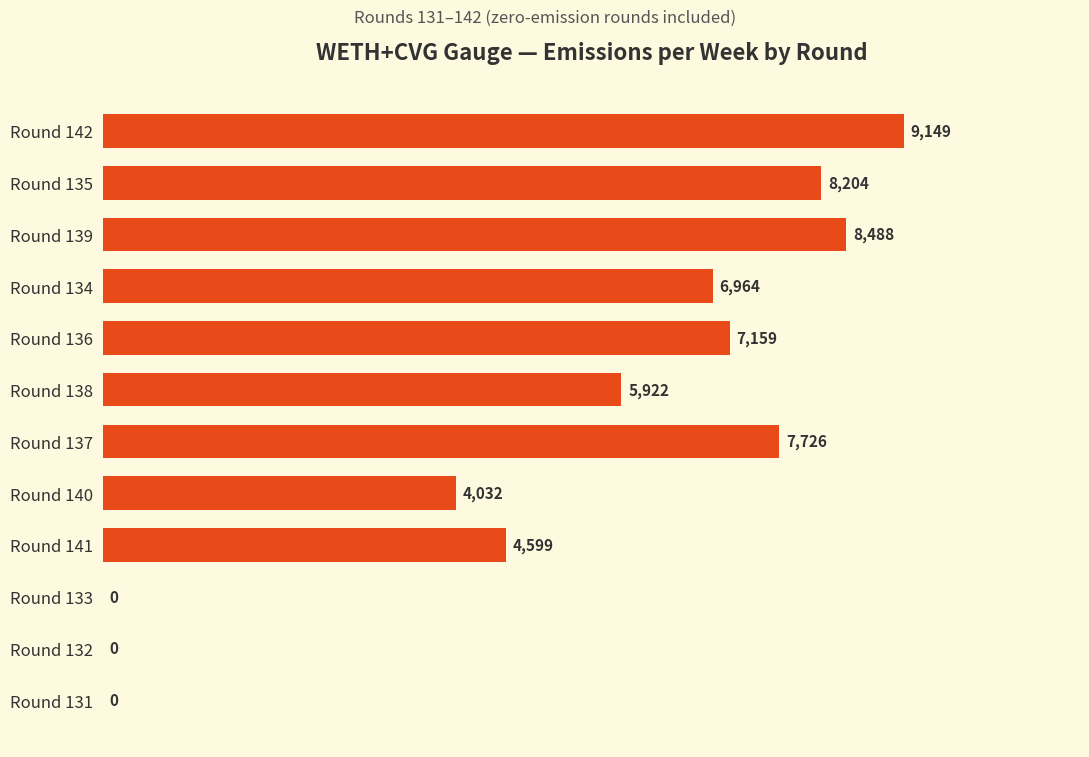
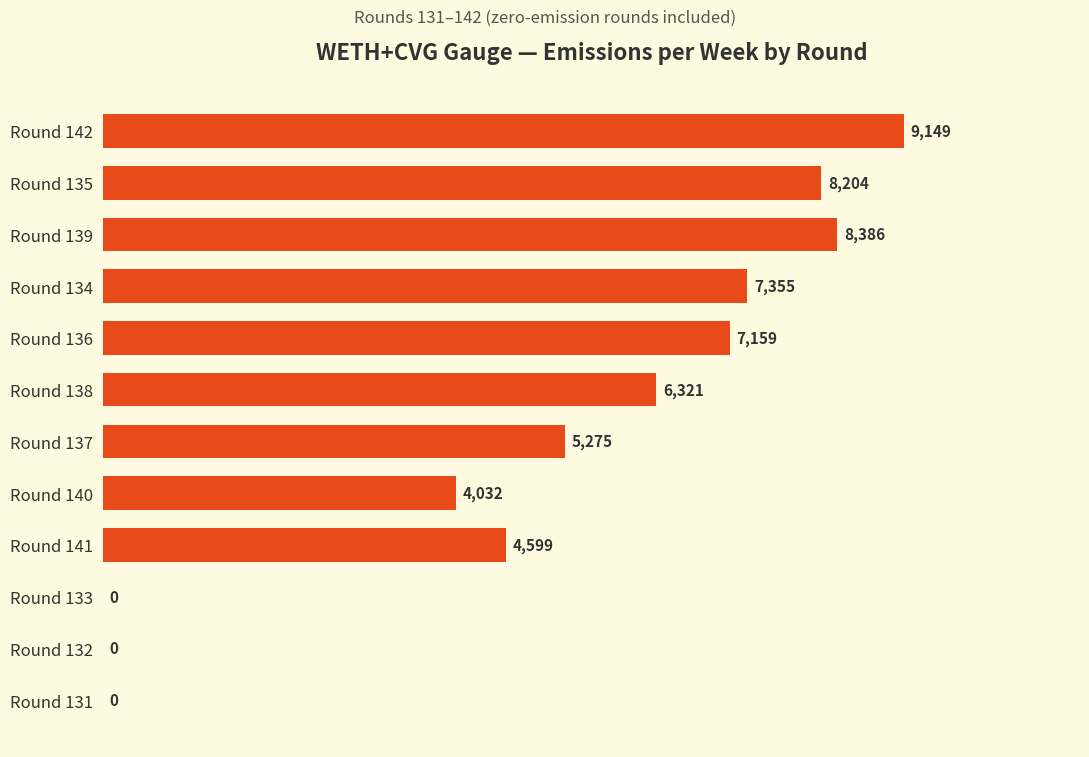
  {
    "Round 142": "9,149",
    "Round 135": "8,204",
-   "Round 139": "8,488",
-   "Round 134": "6,964",
+   "Round 139": "8,386",
+   "Round 134": "7,355",
    "Round 136": "7,159",
-   "Round 138": "5,922",
-   "Round 137": "7,726",
+   "Round 138": "6,321",
+   "Round 137": "5,275",
    "Round 140": "4,032",
    "Round 141": "4,599",
    "Round 133": "0",
    "Round 132": "0",
    "Round 131": "0"
  }
